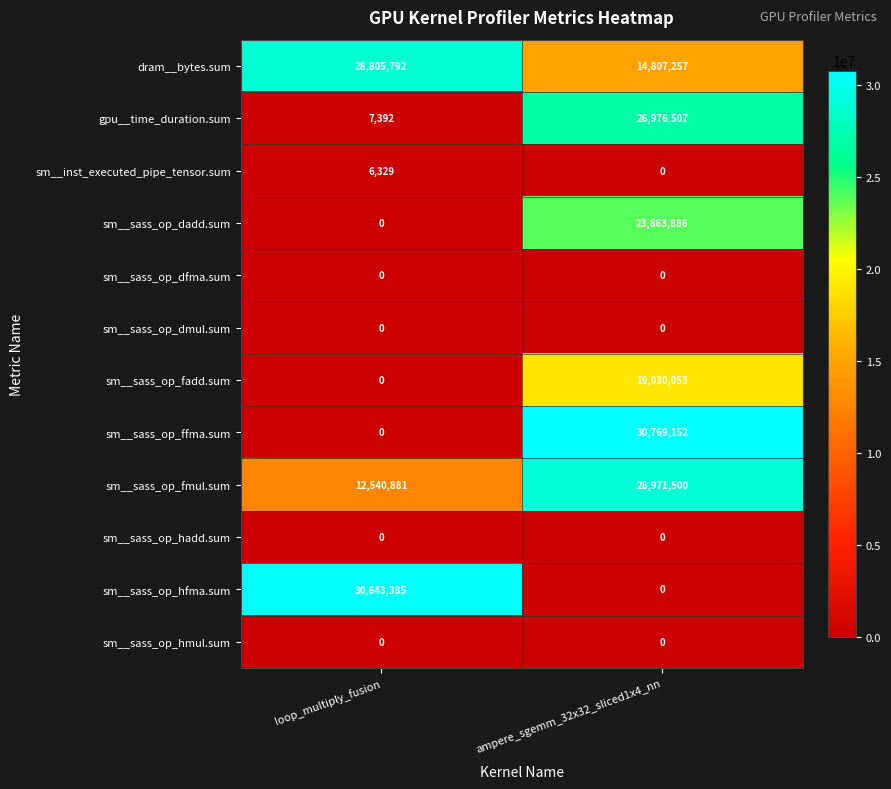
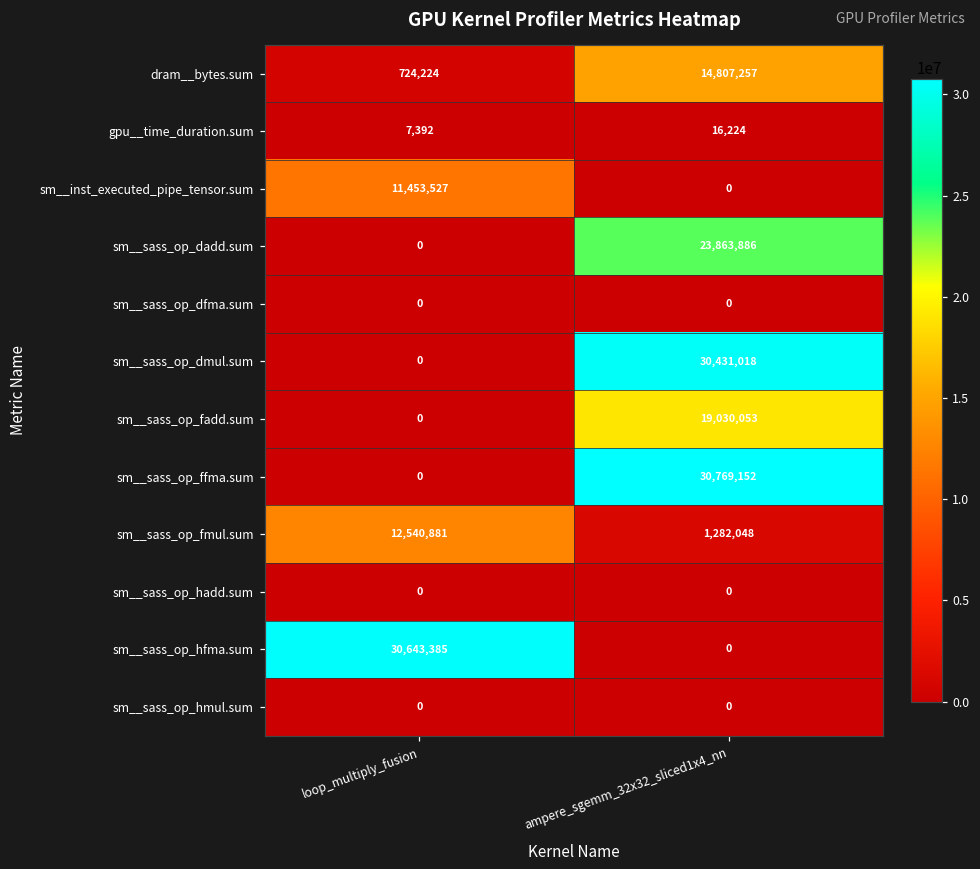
  {
    "dram__bytes.sum": {
-     "loop_multiply_fusion": "28,805,792",
+     "loop_multiply_fusion": "724,224",
      "ampere_sgemm_32x32_sliced1x4_nn": "14,807,257"
    },
    "gpu__time_duration.sum": {
      "loop_multiply_fusion": "7,392",
-     "ampere_sgemm_32x32_sliced1x4_nn": "26,976,507"
+     "ampere_sgemm_32x32_sliced1x4_nn": "16,224"
    },
    "sm__inst_executed_pipe_tensor.sum": {
-     "loop_multiply_fusion": "6,329",
+     "loop_multiply_fusion": "11,453,527",
      "ampere_sgemm_32x32_sliced1x4_nn": "0"
    },
    "sm__sass_op_dadd.sum": {
      "loop_multiply_fusion": "0",
      "ampere_sgemm_32x32_sliced1x4_nn": "23,863,886"
    },
    "sm__sass_op_dfma.sum": {
      "loop_multiply_fusion": "0",
      "ampere_sgemm_32x32_sliced1x4_nn": "0"
    },
    "sm__sass_op_dmul.sum": {
      "loop_multiply_fusion": "0",
-     "ampere_sgemm_32x32_sliced1x4_nn": "0"
+     "ampere_sgemm_32x32_sliced1x4_nn": "30,431,018"
    },
    "sm__sass_op_fadd.sum": {
      "loop_multiply_fusion": "0",
      "ampere_sgemm_32x32_sliced1x4_nn": "19,030,053"
    },
    "sm__sass_op_ffma.sum": {
      "loop_multiply_fusion": "0",
      "ampere_sgemm_32x32_sliced1x4_nn": "30,769,152"
    },
    "sm__sass_op_fmul.sum": {
      "loop_multiply_fusion": "12,540,881",
-     "ampere_sgemm_32x32_sliced1x4_nn": "28,971,500"
+     "ampere_sgemm_32x32_sliced1x4_nn": "1,282,048"
    },
    "sm__sass_op_hadd.sum": {
      "loop_multiply_fusion": "0",
      "ampere_sgemm_32x32_sliced1x4_nn": "0"
    },
    "sm__sass_op_hfma.sum": {
      "loop_multiply_fusion": "30,643,385",
      "ampere_sgemm_32x32_sliced1x4_nn": "0"
    },
    "sm__sass_op_hmul.sum": {
      "loop_multiply_fusion": "0",
      "ampere_sgemm_32x32_sliced1x4_nn": "0"
    }
  }
